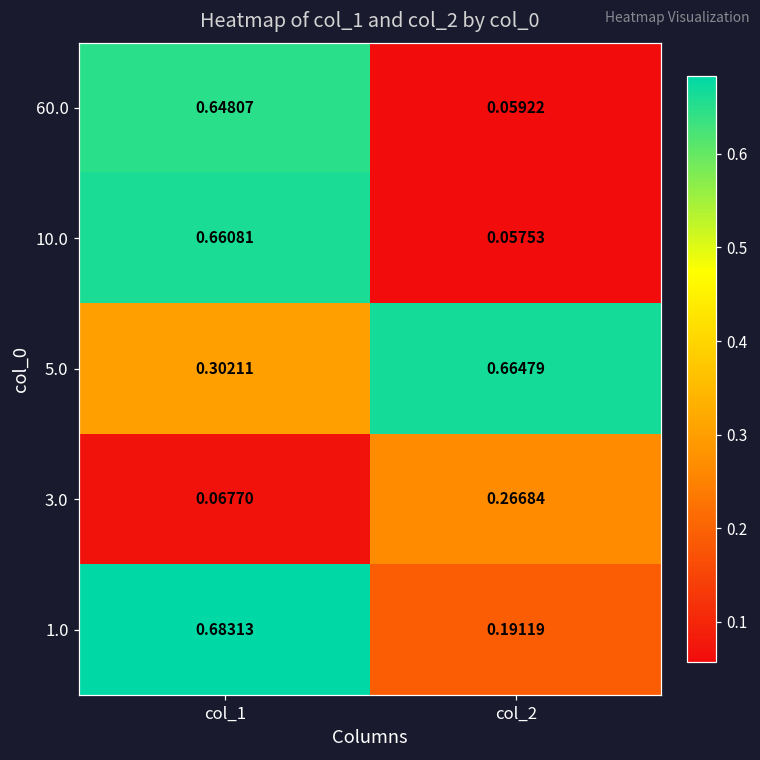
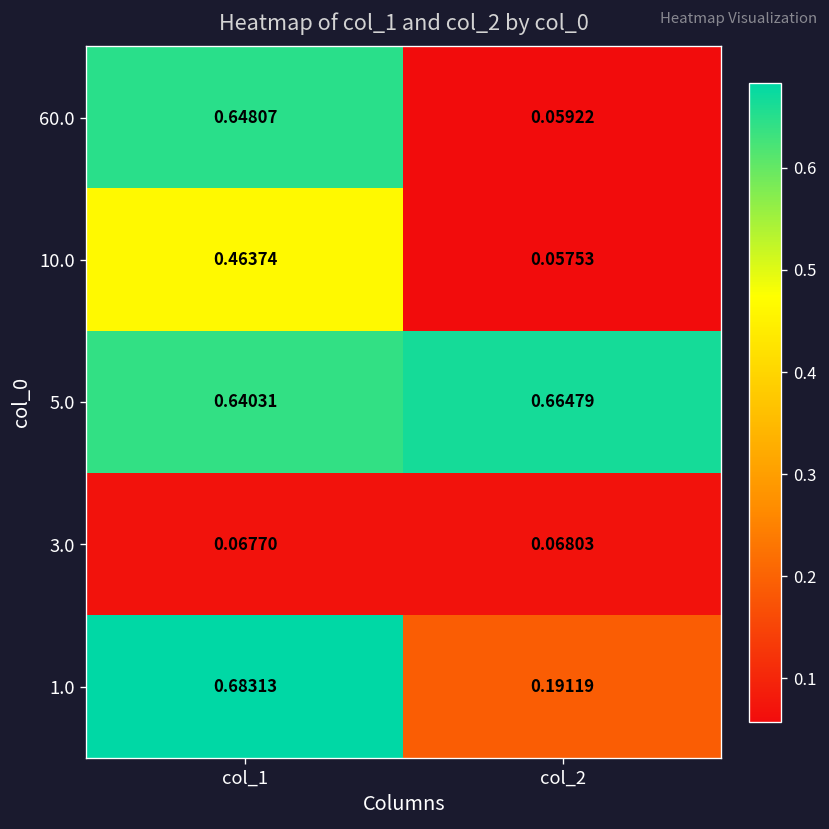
  {
    "60.0": {
      "col_1": 0.64807,
      "col_2": 0.05922
    },
    "10.0": {
-     "col_1": 0.66081,
+     "col_1": 0.46374,
      "col_2": 0.05753
    },
    "5.0": {
-     "col_1": 0.30211,
+     "col_1": 0.64031,
      "col_2": 0.66479
    },
    "3.0": {
      "col_1": 0.06770,
-     "col_2": 0.26684
+     "col_2": 0.06803
    },
    "1.0": {
      "col_1": 0.68313,
      "col_2": 0.19119
    }
  }
